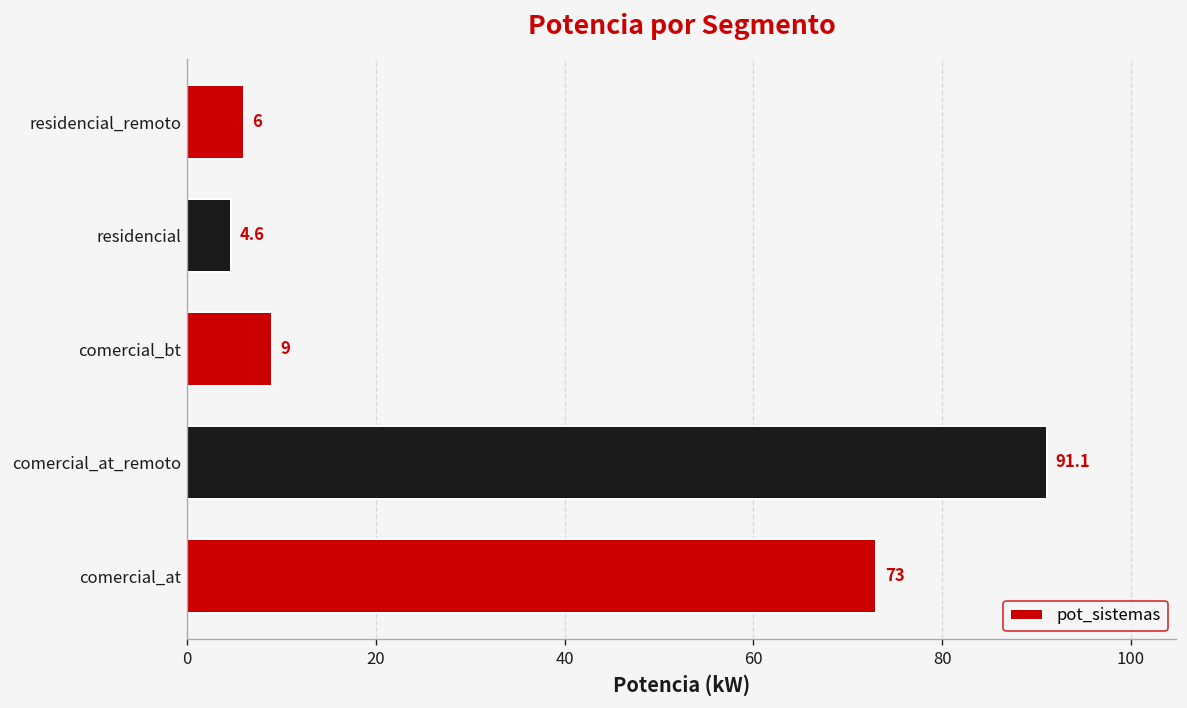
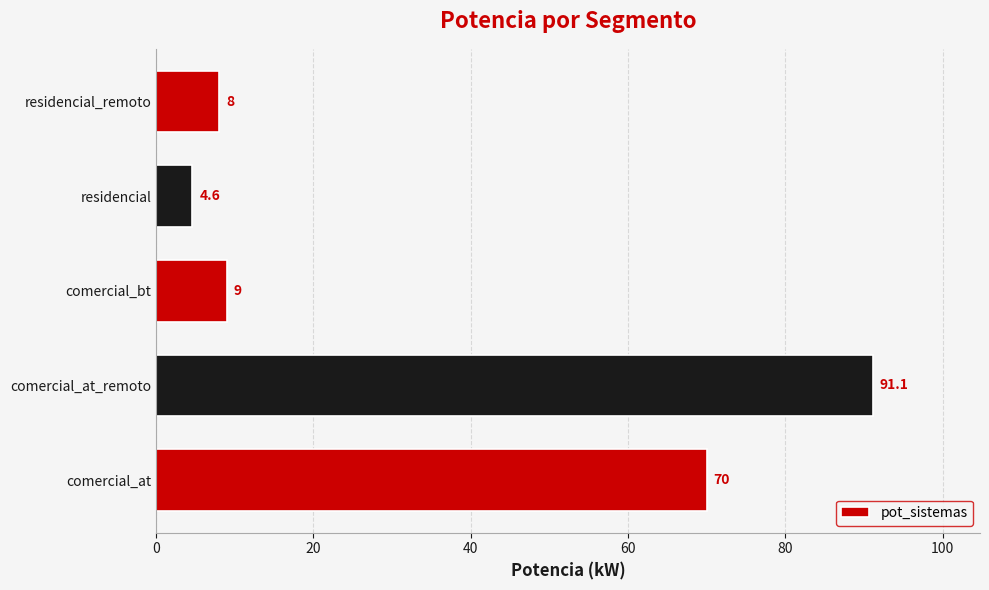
  {
-   "residencial_remoto": 6,
+   "residencial_remoto": 8,
    "residencial": 4.6,
    "comercial_bt": 9,
    "comercial_at_remoto": 91.1,
-   "comercial_at": 73
+   "comercial_at": 70
  }
